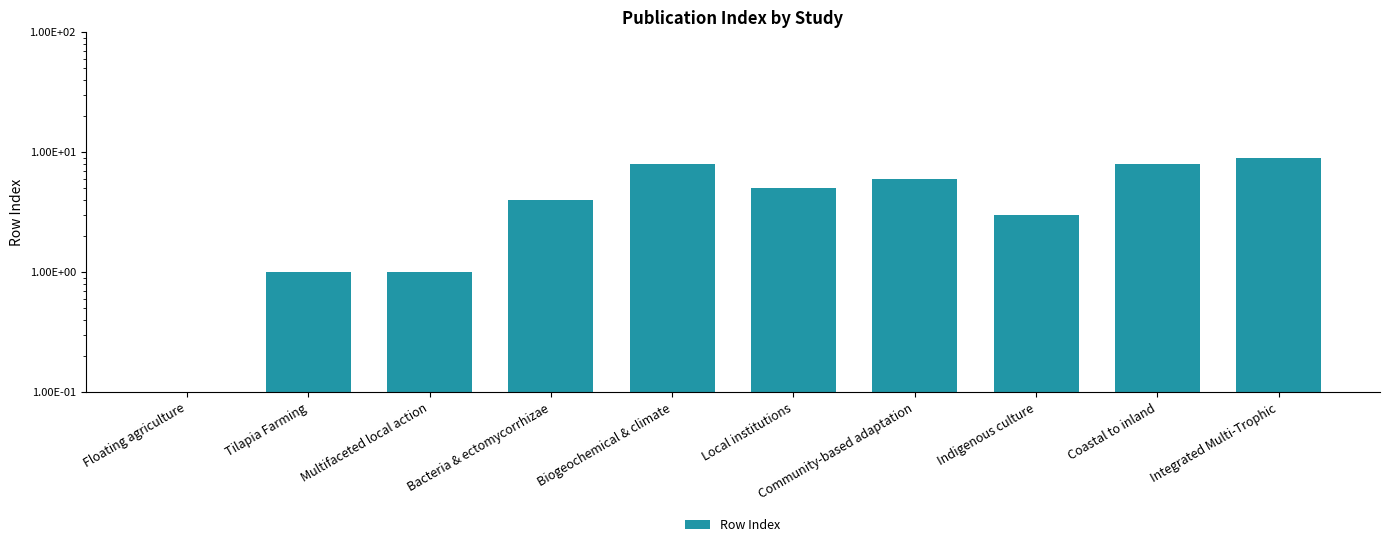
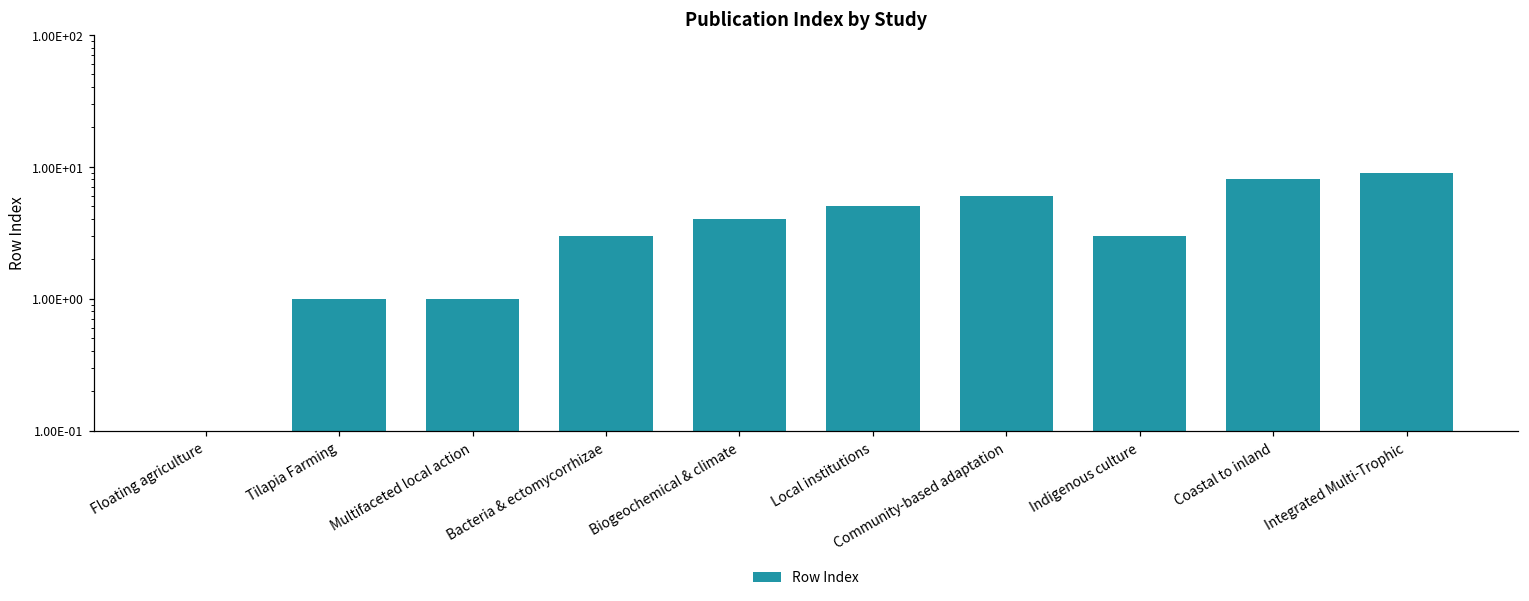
  {
    "Tilapia Farming": 1,
    "Multifaceted local action": 1,
-   "Bacteria & ectomycorrhizae": 4,
-   "Biogeochemical & climate": 8,
+   "Bacteria & ectomycorrhizae": 3,
+   "Biogeochemical & climate": 4,
    "Local institutions": 5,
    "Community-based adaptation": 6,
    "Indigenous culture": 3,
    "Coastal to inland": 8,
    "Integrated Multi-Trophic": 9
  }
